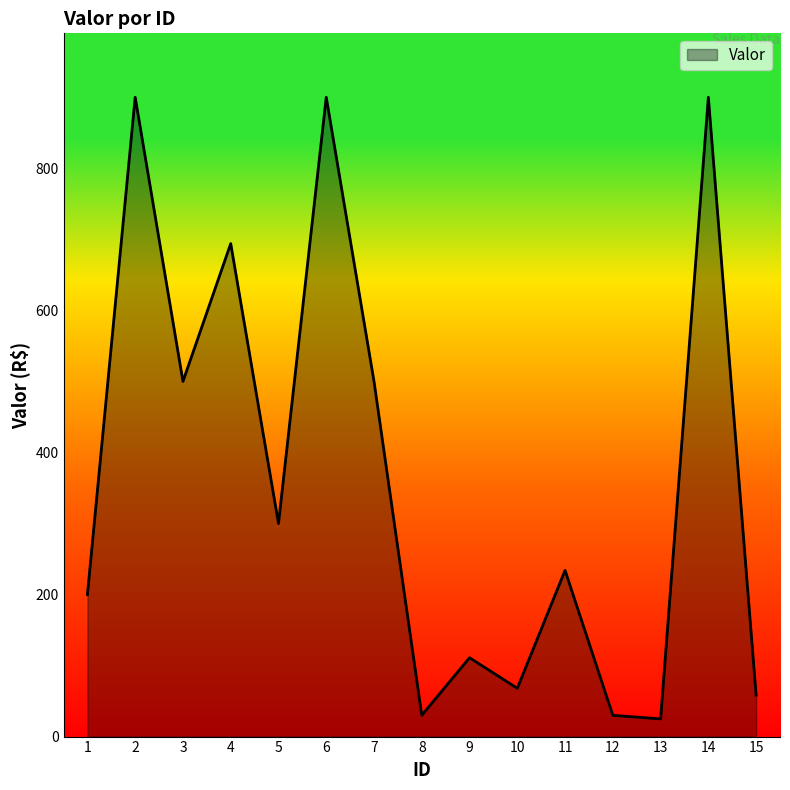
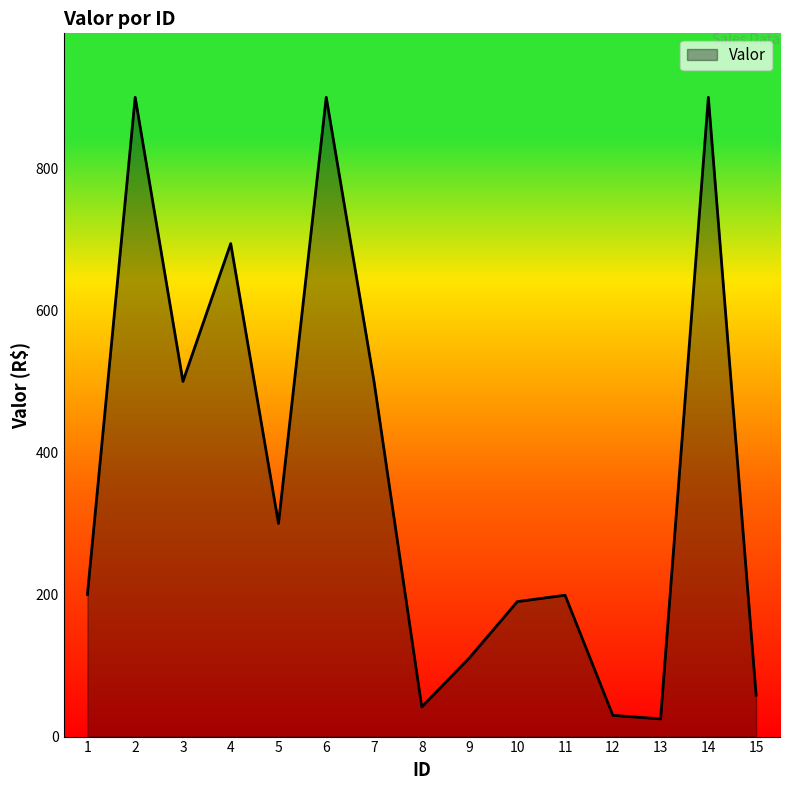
  {
    "1": 200,
    "2": 900,
    "3": 500,
    "4": 690,
    "5": 300,
    "6": 900,
    "7": 500,
-   "8": 30,
+   "8": 40,
    "9": 110,
-   "10": 70,
-   "11": 230,
+   "10": 190,
+   "11": 200,
    "12": 30,
    "13": 20,
    "14": 900,
    "15": 60
  }
